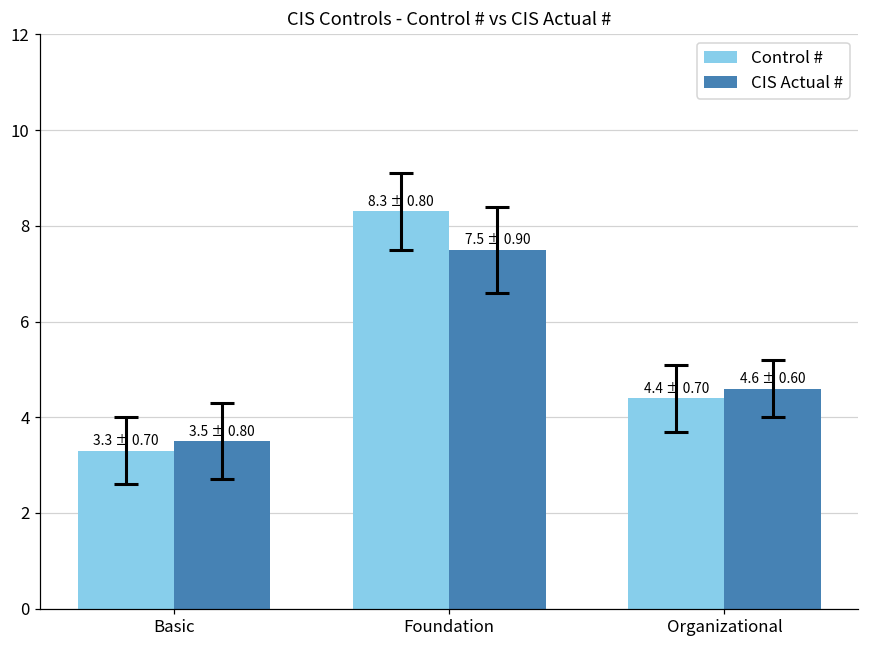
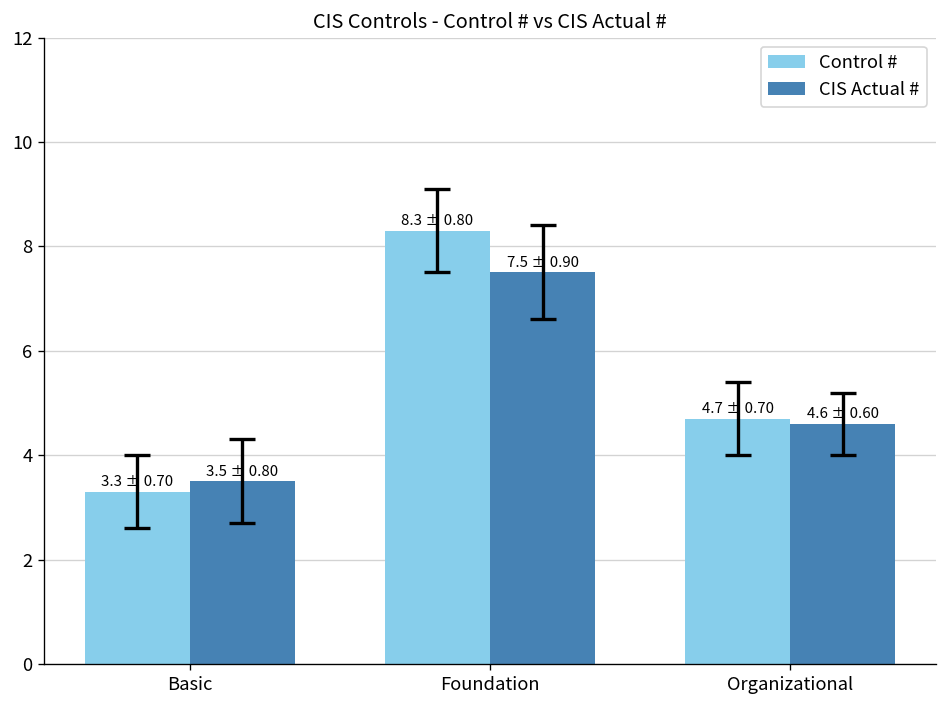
  {
    "Control #": {
      "Basic": 3.3,
      "Foundation": 8.3,
-     "Organizational": 4.4
+     "Organizational": 4.7
    }
  }
